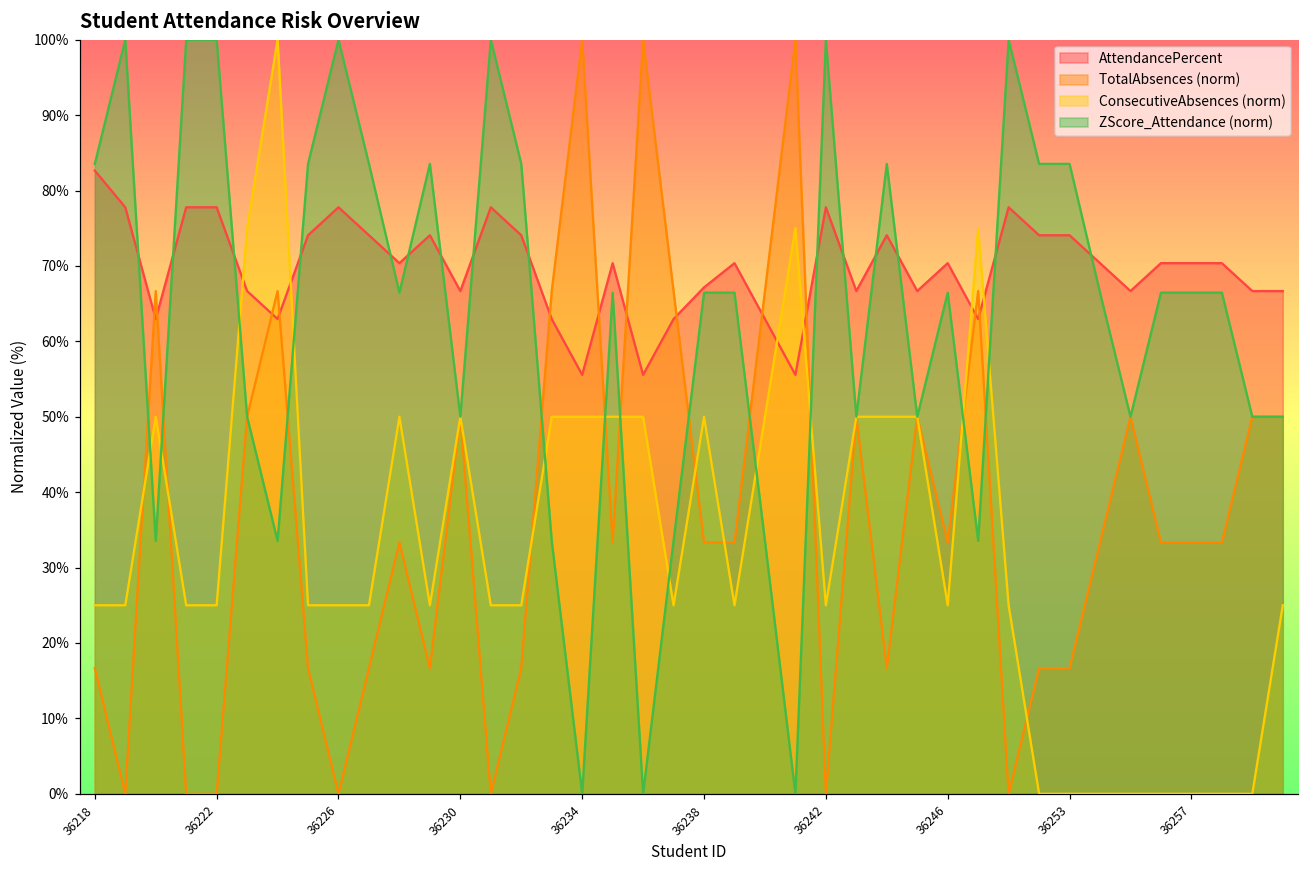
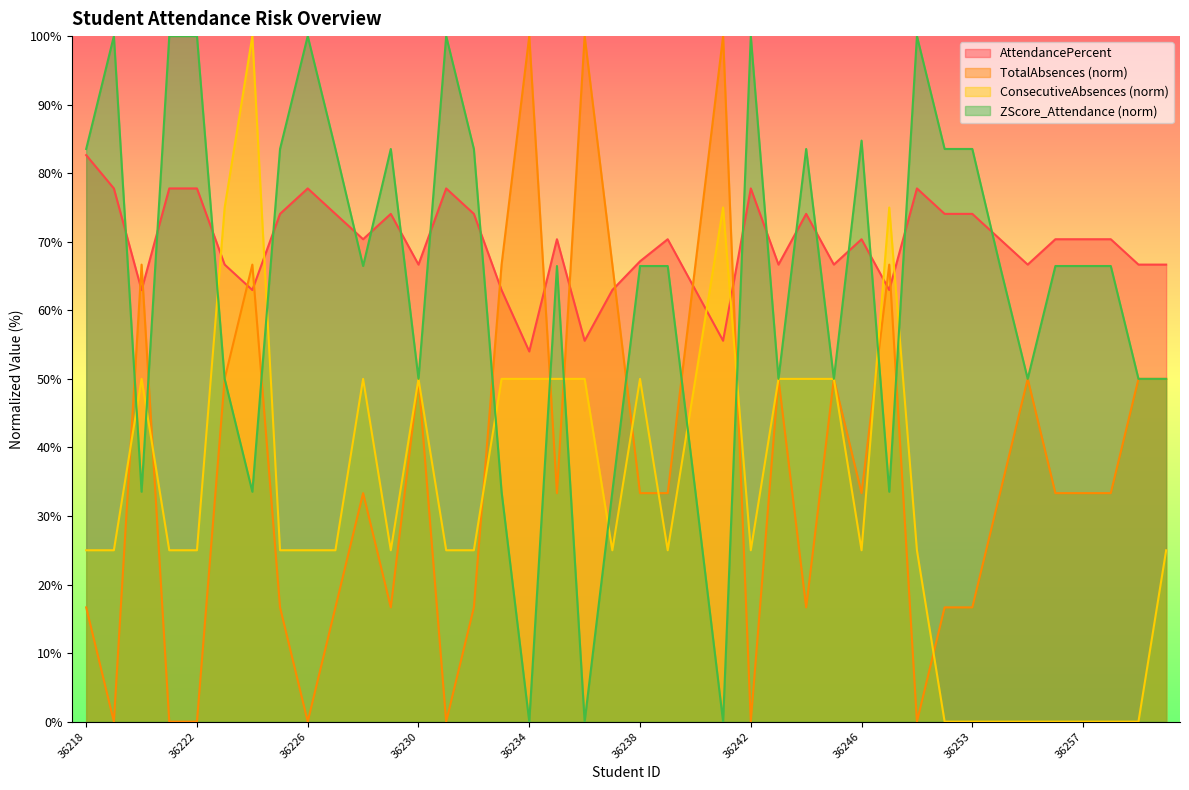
  {
    "AttendancePercent": {
      "36218": "83%",
      "36222": "78%",
      "36226": "78%",
      "36230": "67%",
-     "36234": "56%",
+     "36234": "54%",
      "36238": "67%",
      "36242": "78%",
      "36246": "70%",
      "36253": "74%",
      "36257": "70%"
    },
    "ZScore_Attendance (norm)": {
      "36218": "84%",
      "36222": "100%",
      "36226": "100%",
      "36234": "0%",
      "36238": "66%",
      "36242": "100%",
-     "36246": "66%",
+     "36246": "85%",
      "36253": "84%",
      "36257": "66%"
    }
  }
